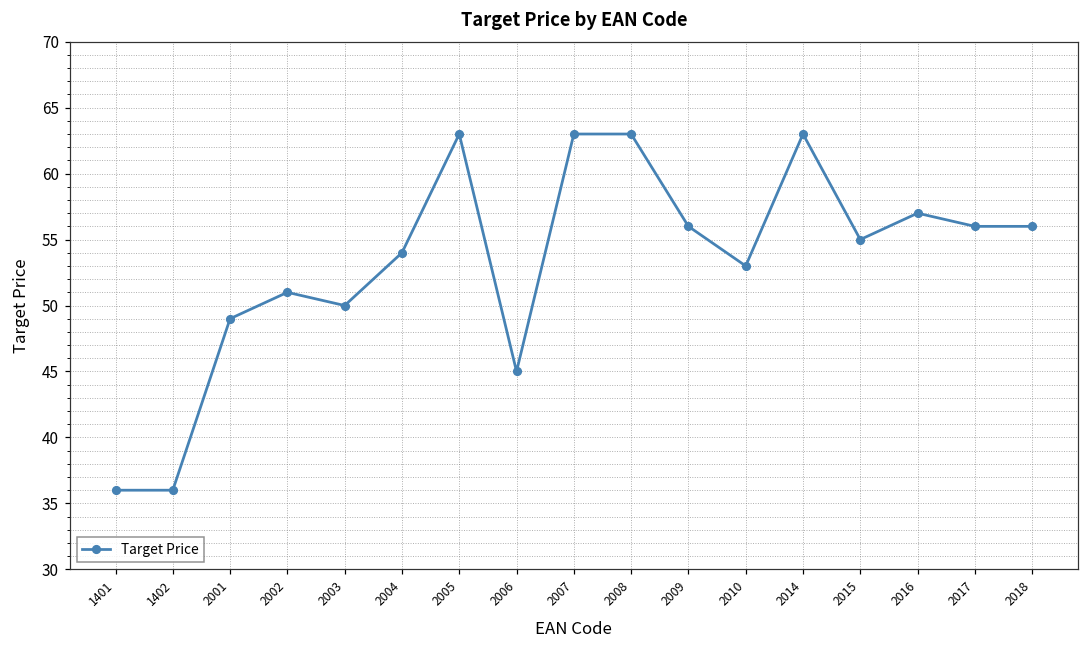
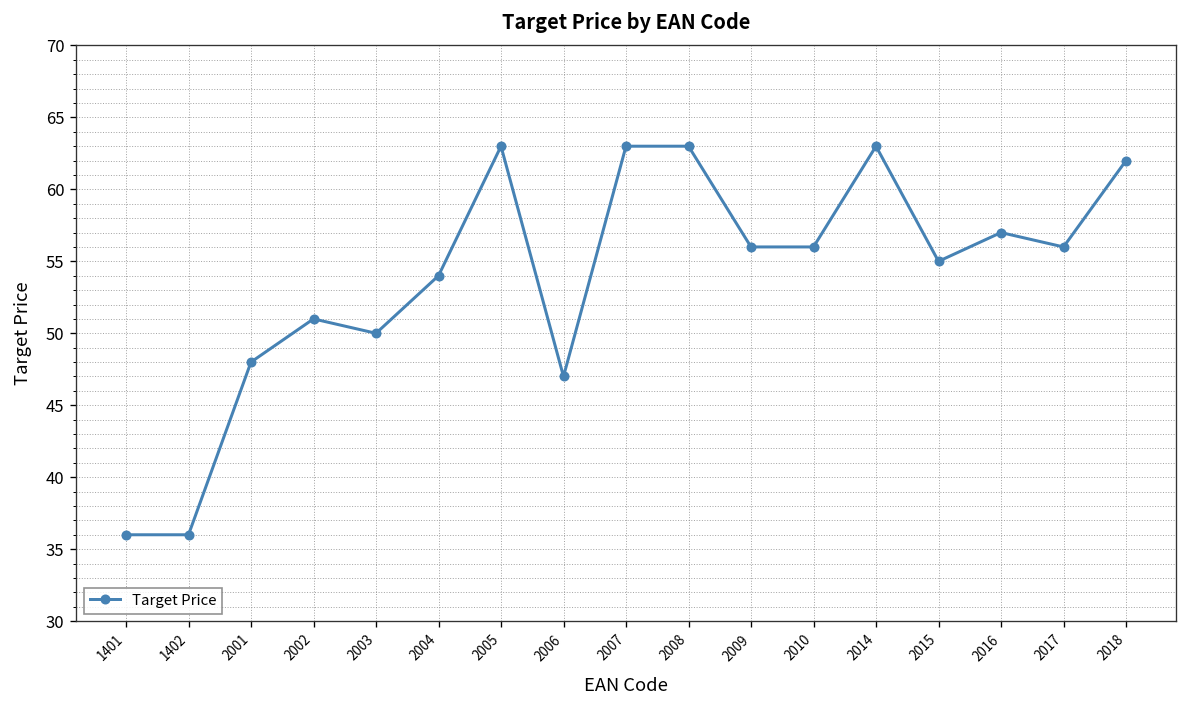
  {
    "1401": 36,
    "1402": 36,
-   "2001": 49,
+   "2001": 48,
    "2002": 51,
    "2003": 50,
    "2004": 54,
    "2005": 63,
-   "2006": 45,
+   "2006": 47,
    "2007": 63,
    "2008": 63,
    "2009": 56,
-   "2010": 53,
+   "2010": 56,
    "2014": 63,
    "2015": 55,
    "2016": 57,
    "2017": 56,
-   "2018": 56
+   "2018": 62
  }
